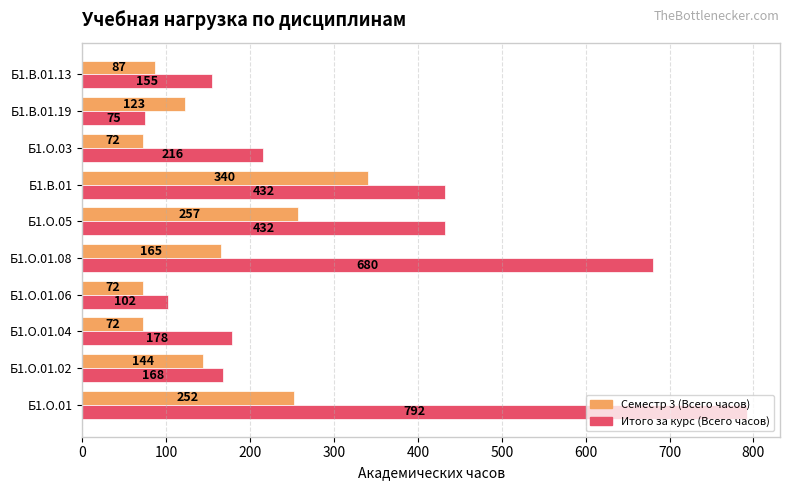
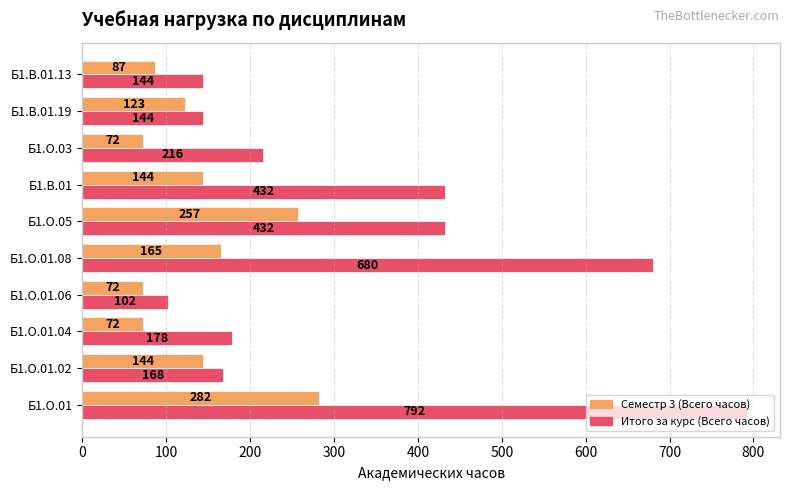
  {
    "Семестр 3 (Всего часов)": {
      "Б1.В.01.13": 87,
      "Б1.В.01.19": 123,
      "Б1.О.03": 72,
-     "Б1.В.01": 340,
+     "Б1.В.01": 144,
      "Б1.О.05": 257,
      "Б1.О.01.08": 165,
      "Б1.О.01.06": 72,
      "Б1.О.01.04": 72,
      "Б1.О.01.02": 144,
-     "Б1.О.01": 252
+     "Б1.О.01": 282
    },
    "Итого за курс (Всего часов)": {
-     "Б1.В.01.13": 155,
-     "Б1.В.01.19": 75,
+     "Б1.В.01.13": 144,
+     "Б1.В.01.19": 144,
      "Б1.О.03": 216,
      "Б1.В.01": 432,
      "Б1.О.05": 432,
      "Б1.О.01.08": 680,
      "Б1.О.01.06": 102,
      "Б1.О.01.04": 178,
      "Б1.О.01.02": 168
    }
  }
